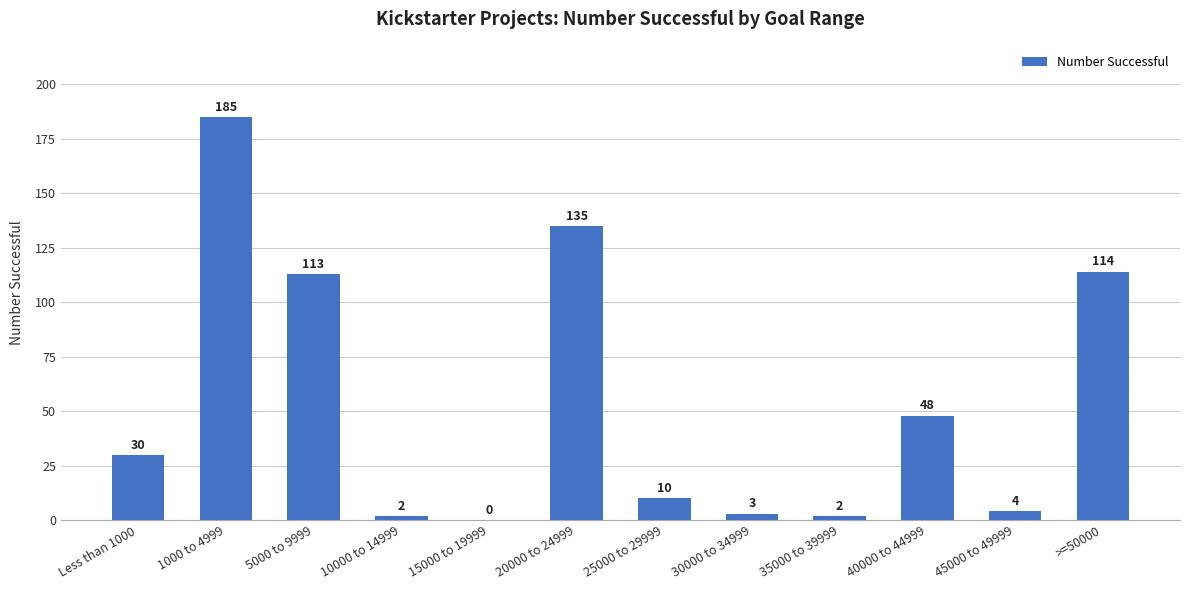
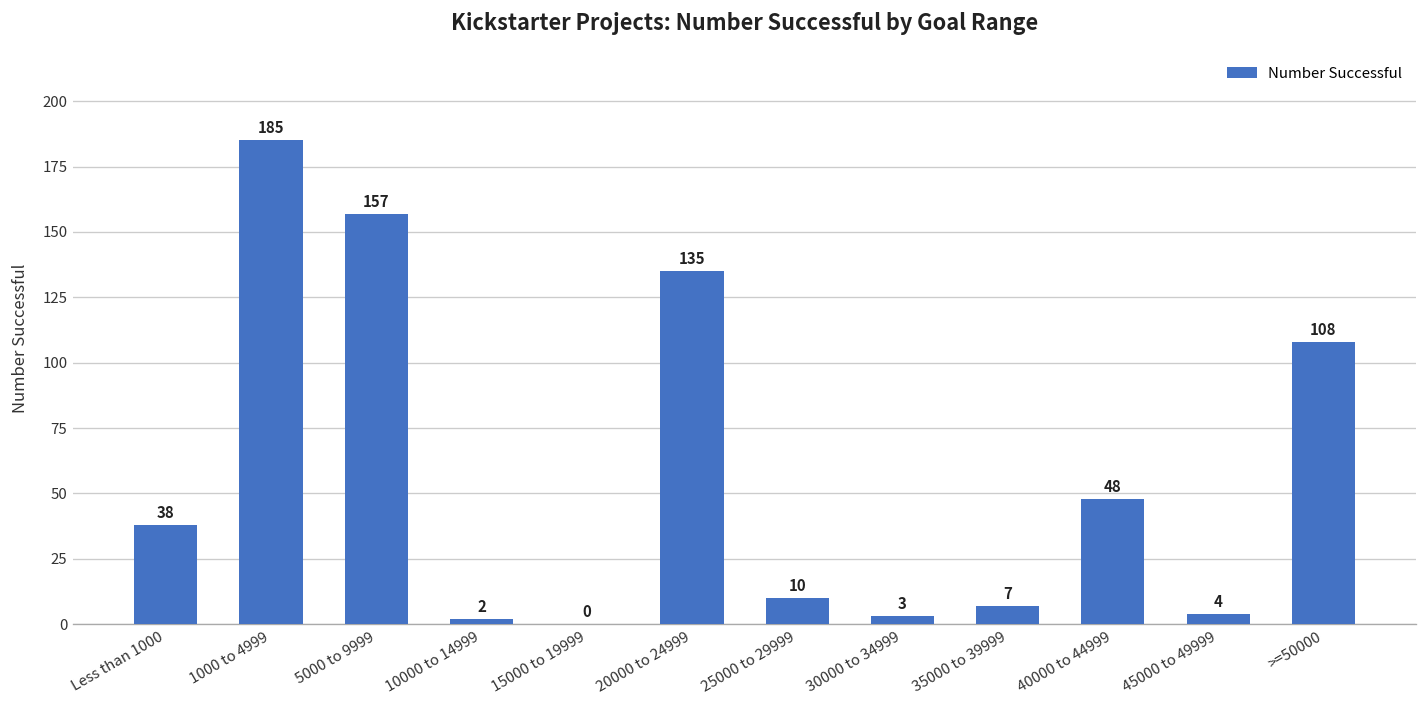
  {
-   "Less than 1000": 30,
+   "Less than 1000": 38,
    "1000 to 4999": 185,
-   "5000 to 9999": 113,
+   "5000 to 9999": 157,
    "10000 to 14999": 2,
    "15000 to 19999": 0,
    "20000 to 24999": 135,
    "25000 to 29999": 10,
    "30000 to 34999": 3,
-   "35000 to 39999": 2,
+   "35000 to 39999": 7,
    "40000 to 44999": 48,
    "45000 to 49999": 4,
-   ">=50000": 114
+   ">=50000": 108
  }
